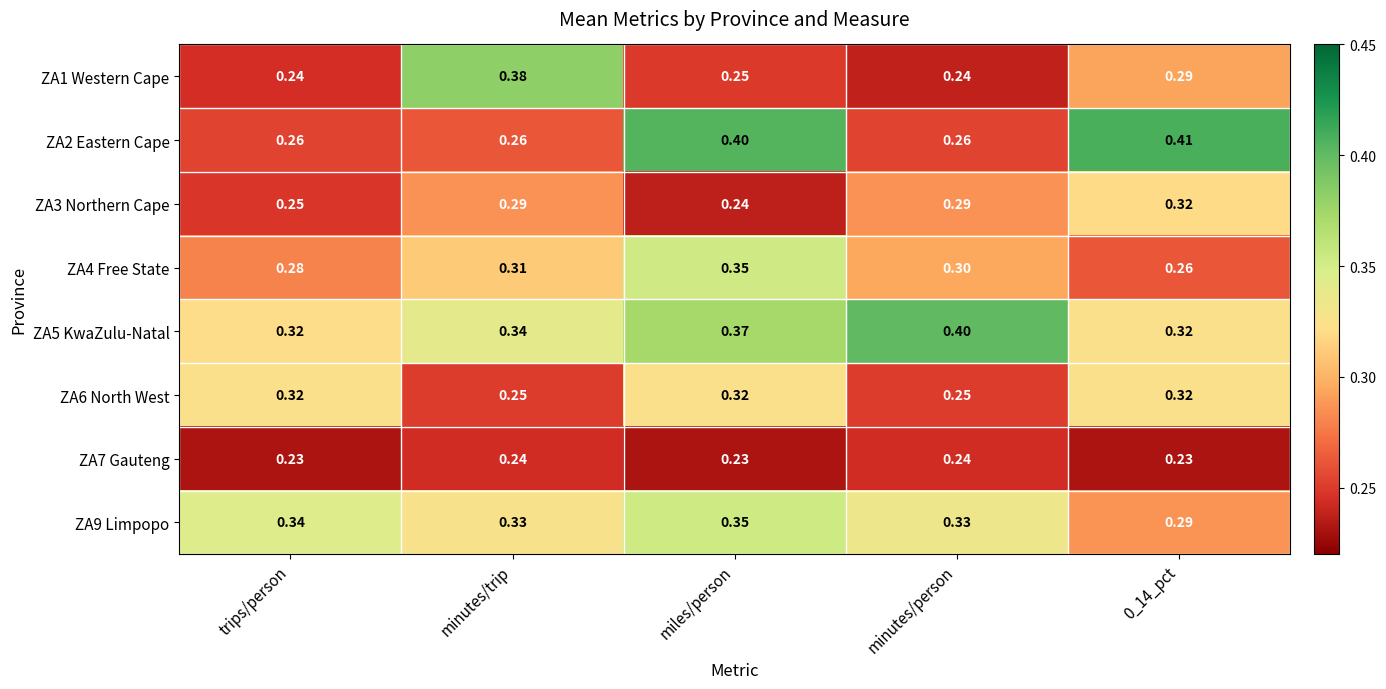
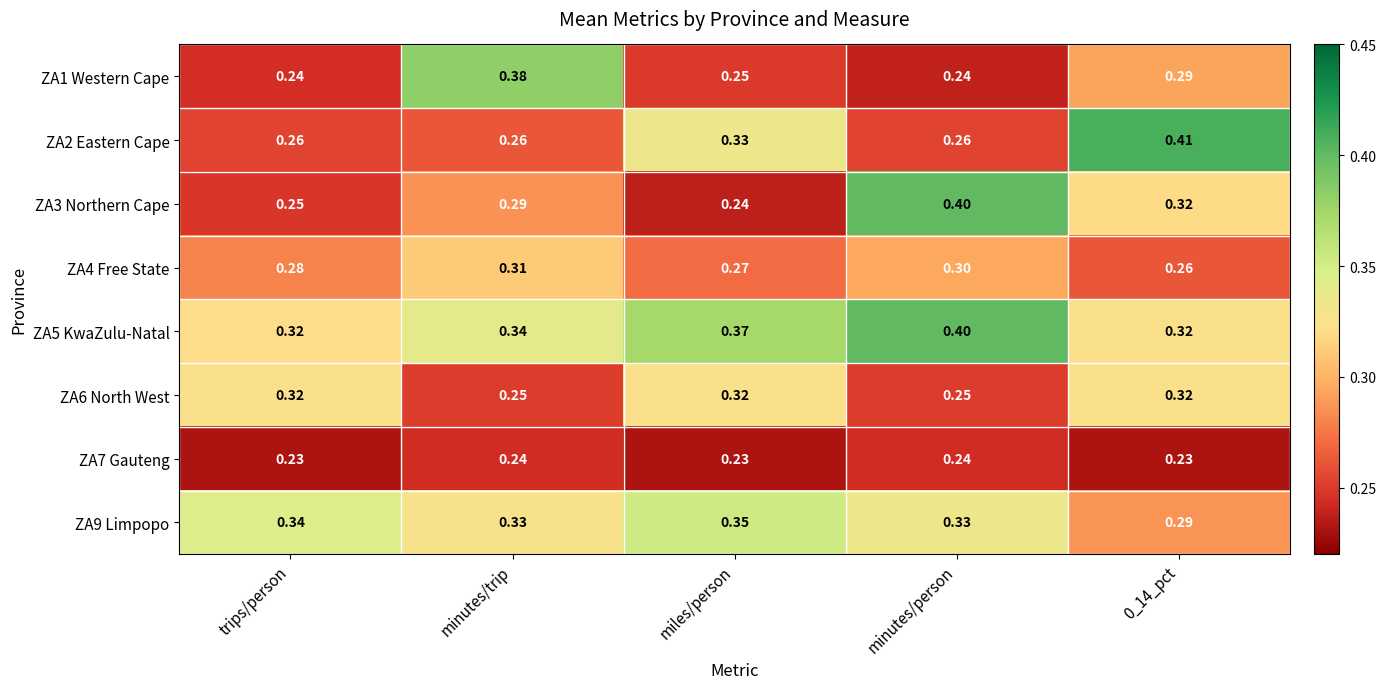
  {
    "ZA1 Western Cape": {
      "trips/person": 0.24,
      "minutes/trip": 0.38,
      "miles/person": 0.25,
      "minutes/person": 0.24,
      "0_14_pct": 0.29
    },
    "ZA2 Eastern Cape": {
      "trips/person": 0.26,
      "minutes/trip": 0.26,
-     "miles/person": 0.40,
+     "miles/person": 0.33,
      "minutes/person": 0.26,
      "0_14_pct": 0.41
    },
    "ZA3 Northern Cape": {
      "trips/person": 0.25,
      "minutes/trip": 0.29,
      "miles/person": 0.24,
-     "minutes/person": 0.29,
+     "minutes/person": 0.40,
      "0_14_pct": 0.32
    },
    "ZA4 Free State": {
      "trips/person": 0.28,
      "minutes/trip": 0.31,
-     "miles/person": 0.35,
+     "miles/person": 0.27,
      "minutes/person": 0.30,
      "0_14_pct": 0.26
    },
    "ZA5 KwaZulu-Natal": {
      "trips/person": 0.32,
      "minutes/trip": 0.34,
      "miles/person": 0.37,
      "minutes/person": 0.40,
      "0_14_pct": 0.32
    },
    "ZA6 North West": {
      "trips/person": 0.32,
      "minutes/trip": 0.25,
      "miles/person": 0.32,
      "minutes/person": 0.25,
      "0_14_pct": 0.32
    },
    "ZA7 Gauteng": {
      "trips/person": 0.23,
      "minutes/trip": 0.24,
      "miles/person": 0.23,
      "minutes/person": 0.24,
      "0_14_pct": 0.23
    },
    "ZA9 Limpopo": {
      "trips/person": 0.34,
      "minutes/trip": 0.33,
      "miles/person": 0.35,
      "minutes/person": 0.33,
      "0_14_pct": 0.29
    }
  }
